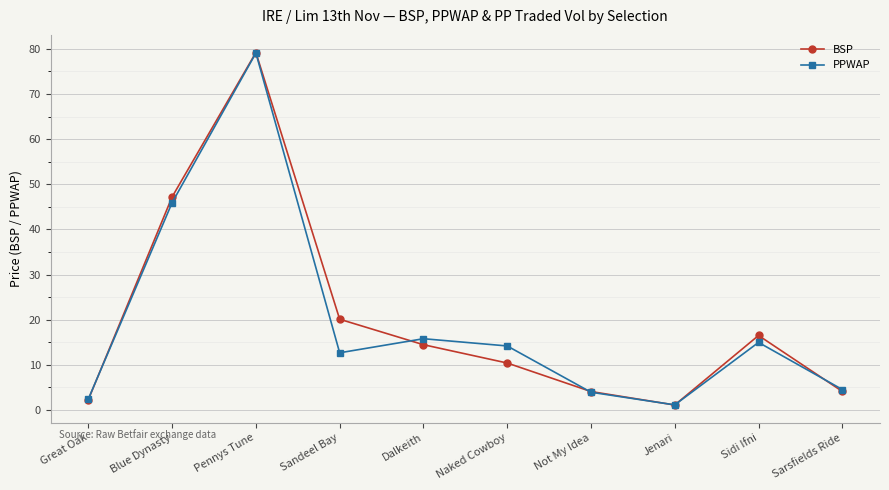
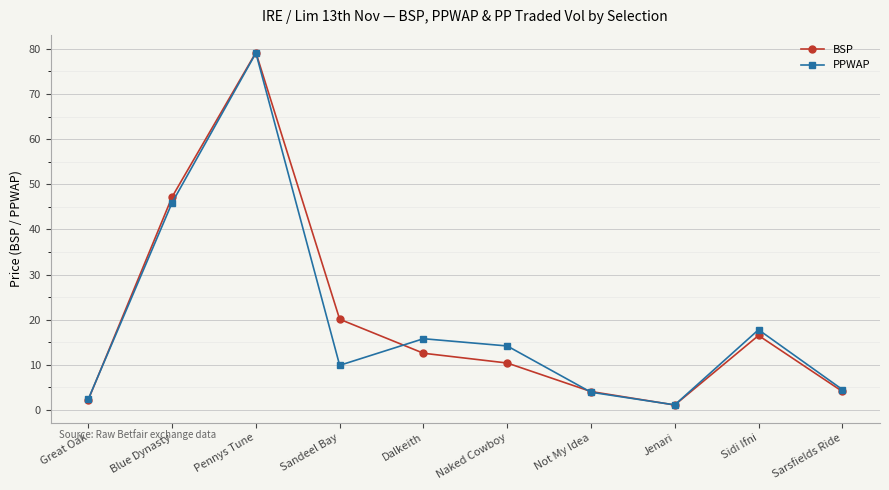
  {
    "BSP": {
      "Blue Dynasty": 47,
      "Sandeel Bay": 20,
-     "Dalkeith": 14,
+     "Dalkeith": 13,
      "Naked Cowboy": 10,
      "Sidi Ifni": 17
    },
    "PPWAP": {
      "Blue Dynasty": 46,
-     "Sandeel Bay": 13,
+     "Sandeel Bay": 10,
      "Dalkeith": 16,
      "Naked Cowboy": 14,
-     "Sidi Ifni": 15
+     "Sidi Ifni": 18
    }
  }
